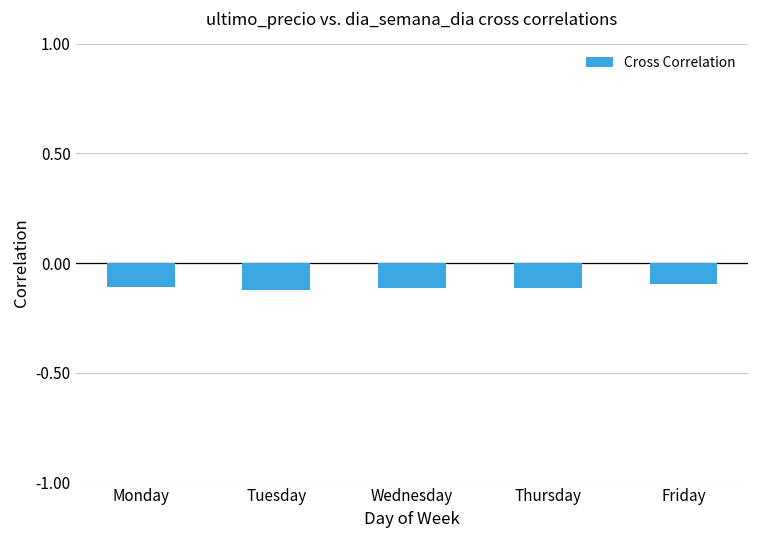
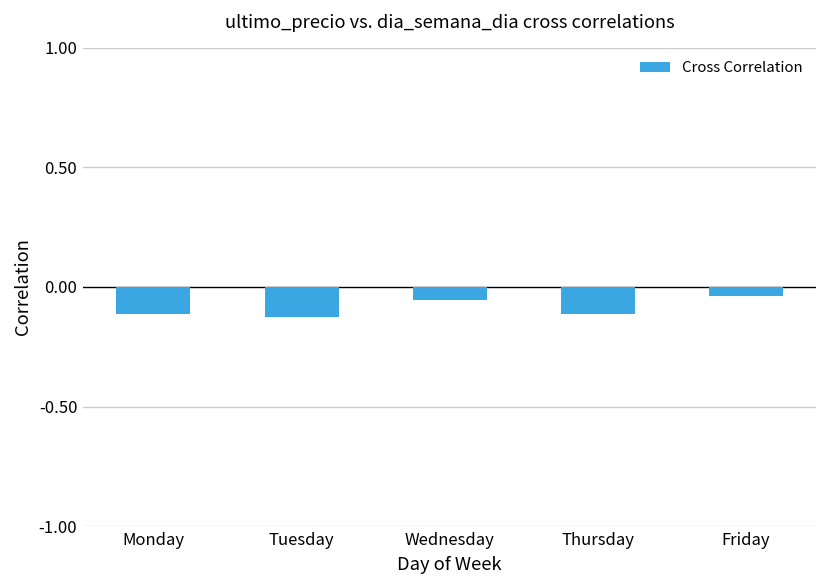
  {
    "Monday": -0.11,
    "Tuesday": -0.12,
-   "Wednesday": -0.12,
+   "Wednesday": -0.06,
    "Thursday": -0.11,
-   "Friday": -0.10
+   "Friday": -0.04
  }
